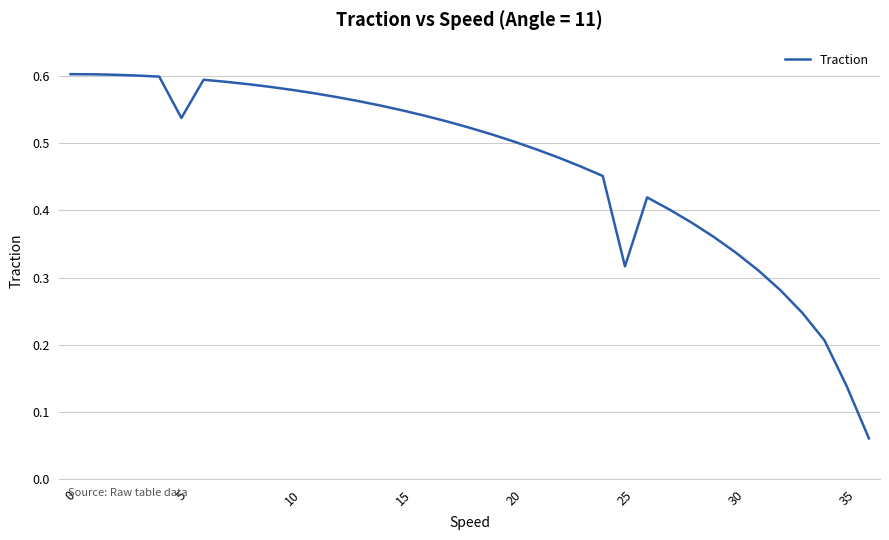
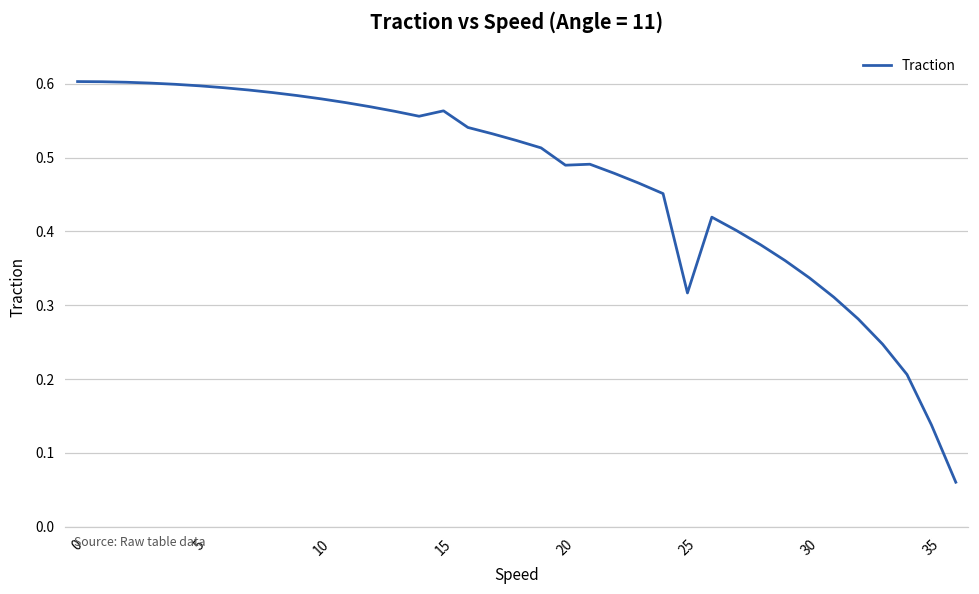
  {
    "0": 0.60,
-   "5": 0.54,
+   "5": 0.60,
    "10": 0.58,
-   "15": 0.55,
-   "20": 0.50,
+   "15": 0.56,
+   "20": 0.49,
    "25": 0.32,
    "30": 0.34,
    "35": 0.14
  }
